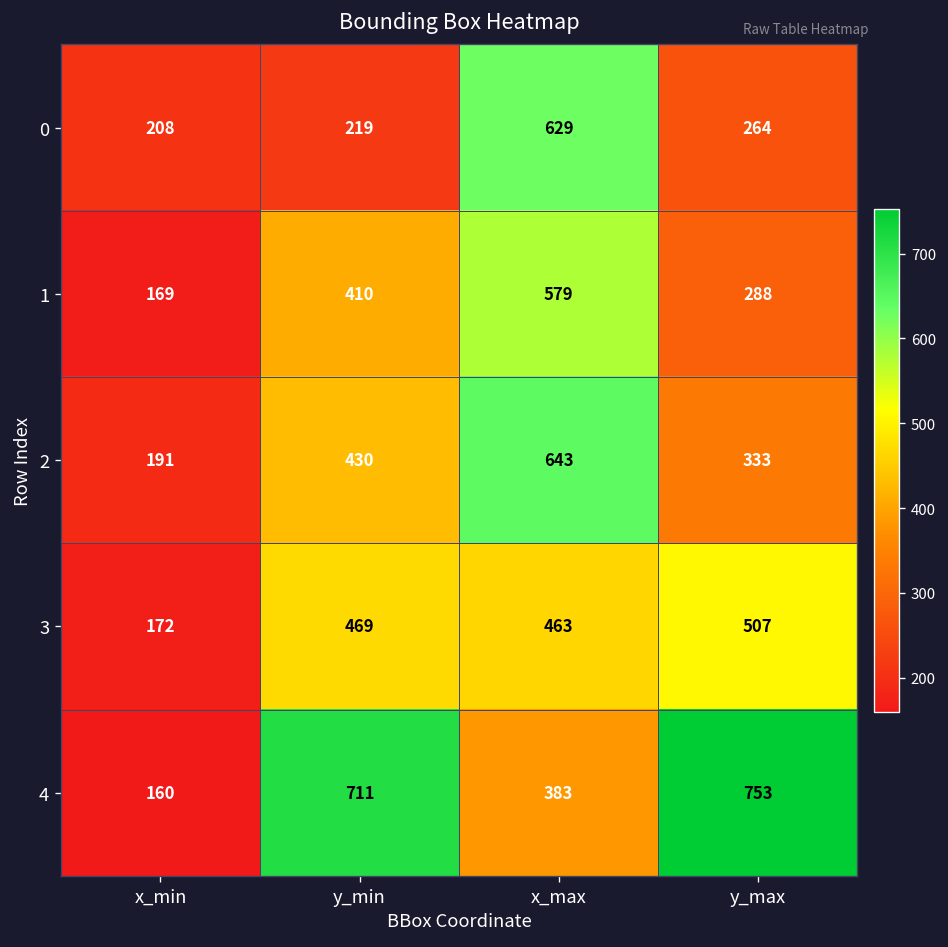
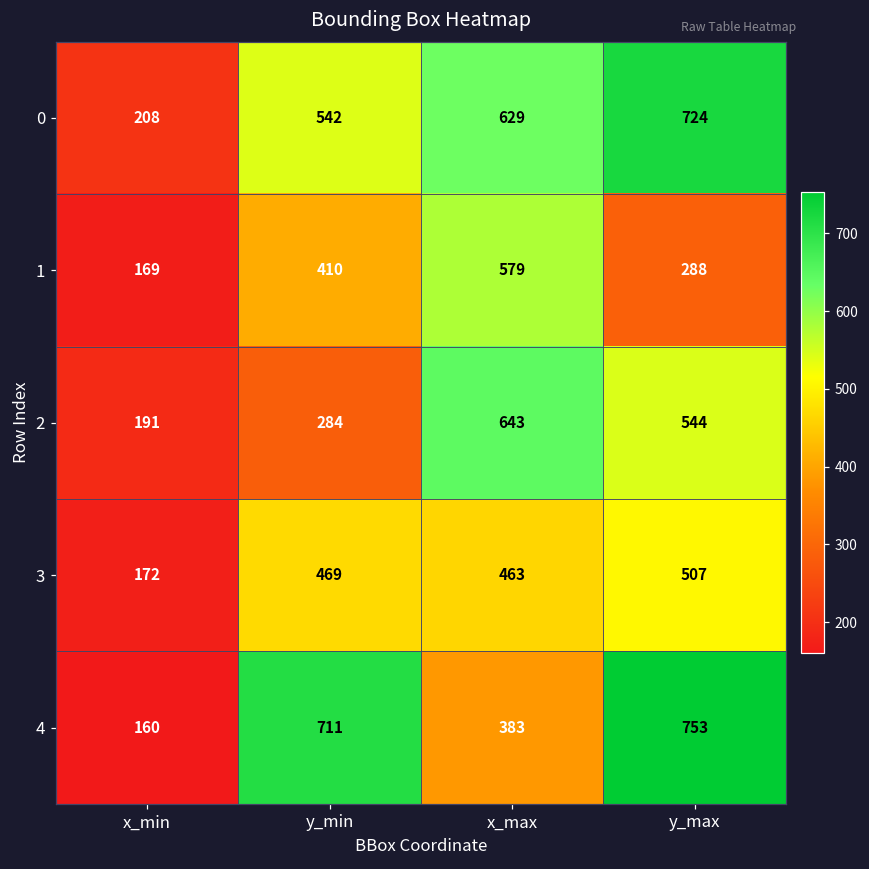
  {
    "0": {
      "x_min": 208,
-     "y_min": 219,
+     "y_min": 542,
      "x_max": 629,
-     "y_max": 264
+     "y_max": 724
    },
    "1": {
      "x_min": 169,
      "y_min": 410,
      "x_max": 579,
      "y_max": 288
    },
    "2": {
      "x_min": 191,
-     "y_min": 430,
+     "y_min": 284,
      "x_max": 643,
-     "y_max": 333
+     "y_max": 544
    },
    "3": {
      "x_min": 172,
      "y_min": 469,
      "x_max": 463,
      "y_max": 507
    },
    "4": {
      "x_min": 160,
      "y_min": 711,
      "x_max": 383,
      "y_max": 753
    }
  }
